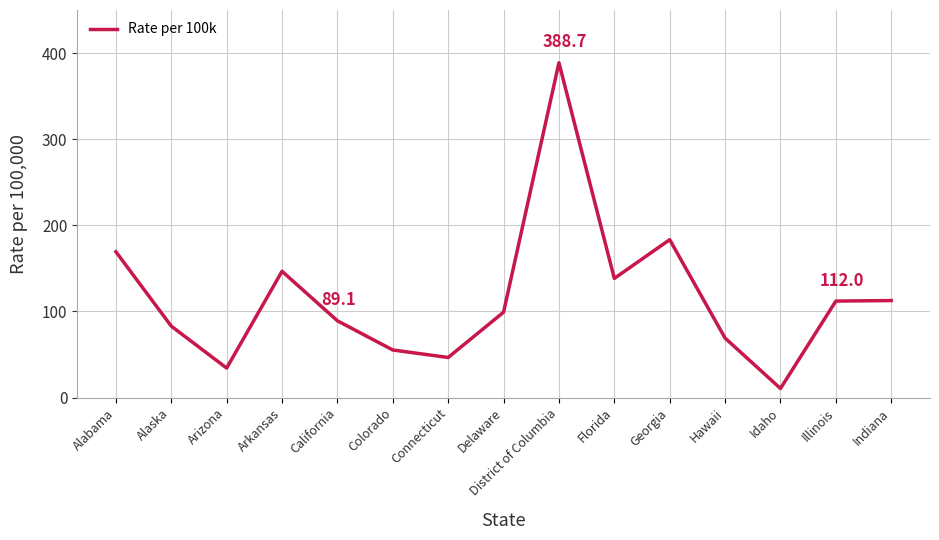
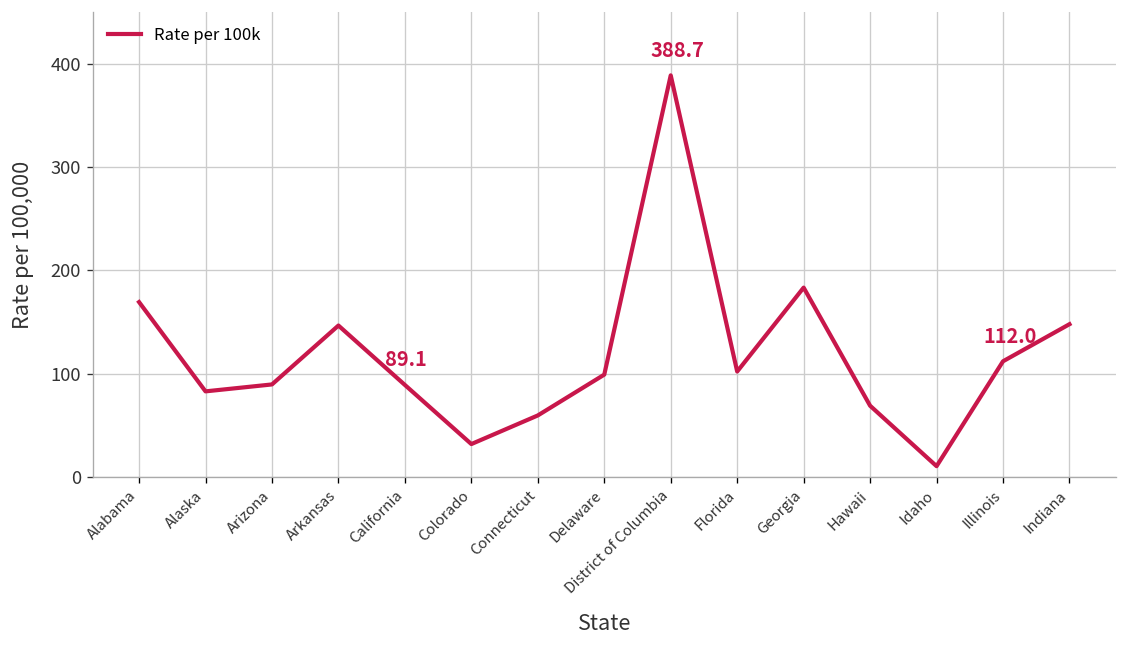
  {
    "Alabama": 170,
    "Alaska": 80,
-   "Arizona": 30,
+   "Arizona": 90,
    "Arkansas": 150,
-   "Colorado": 60,
-   "Connecticut": 50,
+   "Colorado": 30,
+   "Connecticut": 60,
    "Delaware": 100,
-   "Florida": 140,
+   "Florida": 100,
    "Georgia": 180,
    "Hawaii": 70,
    "Idaho": 10,
-   "Indiana": 110
+   "Indiana": 150
  }
